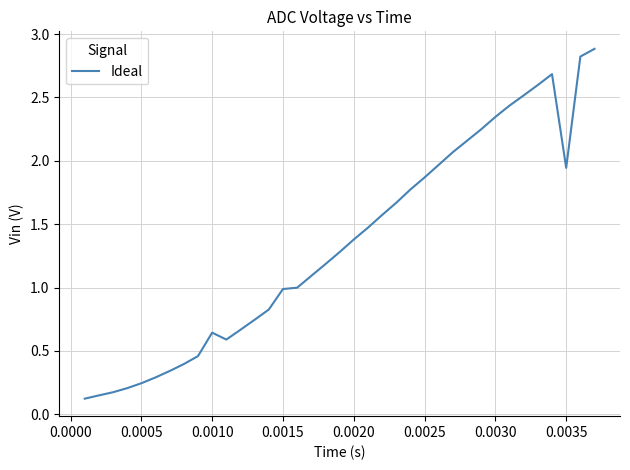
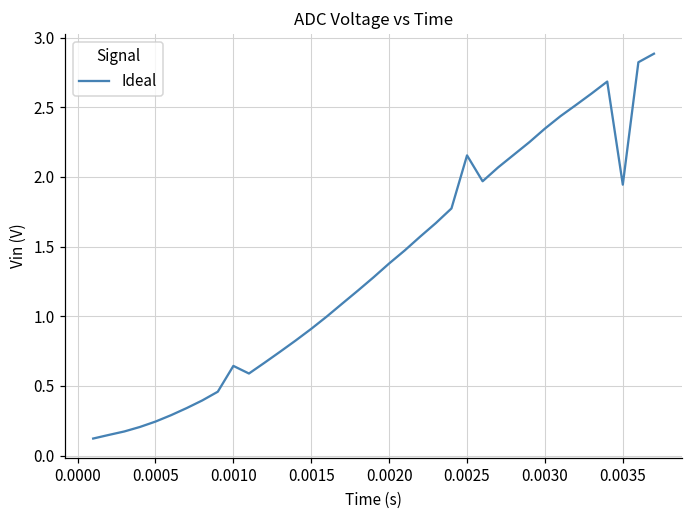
  {
    "0.0005": 0.24,
    "0.0010": 0.64,
-   "0.0015": 0.99,
+   "0.0015": 0.91,
    "0.0020": 1.38,
-   "0.0025": 1.87,
+   "0.0025": 2.15,
    "0.0030": 2.35,
    "0.0035": 1.94
  }
